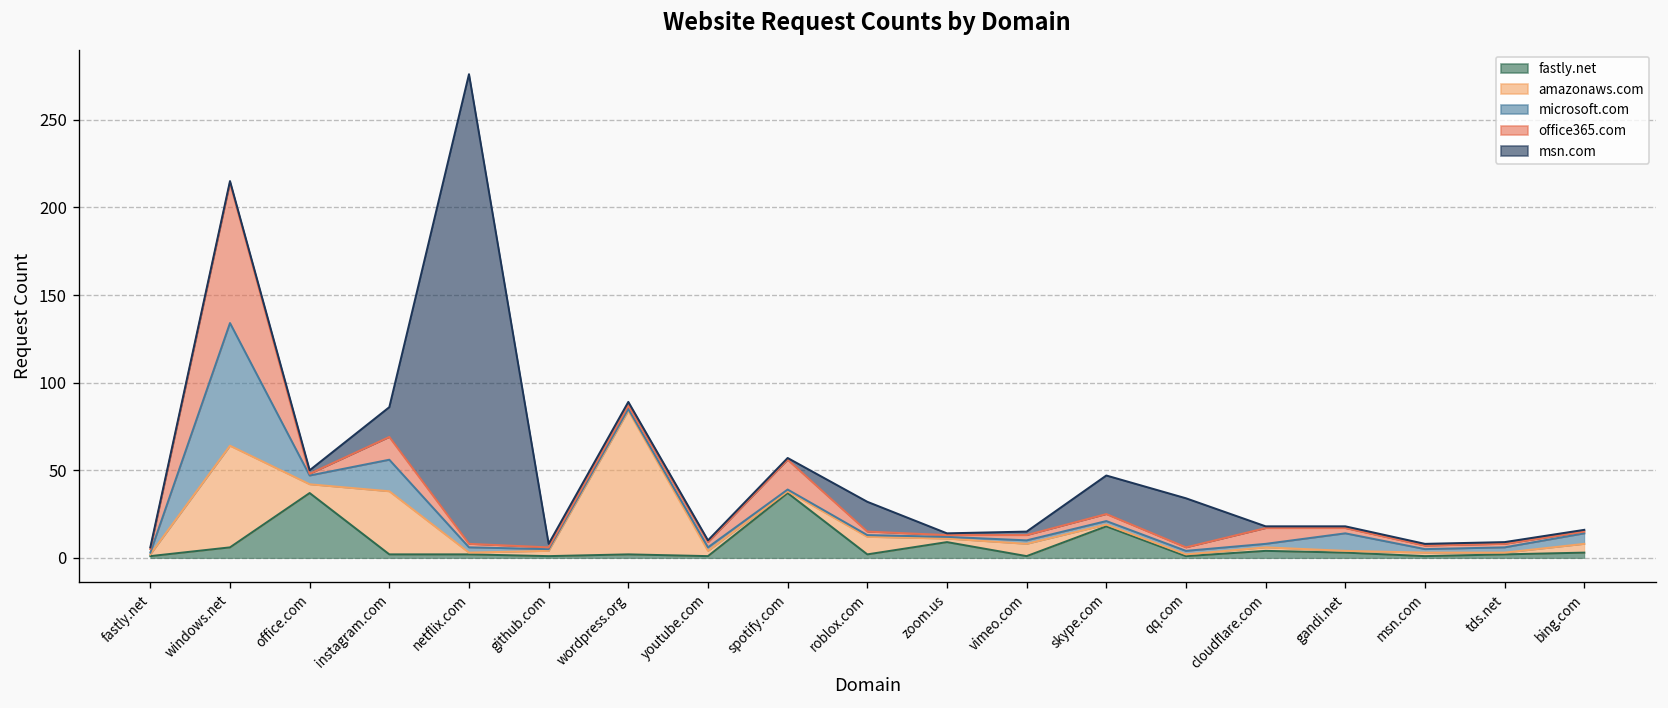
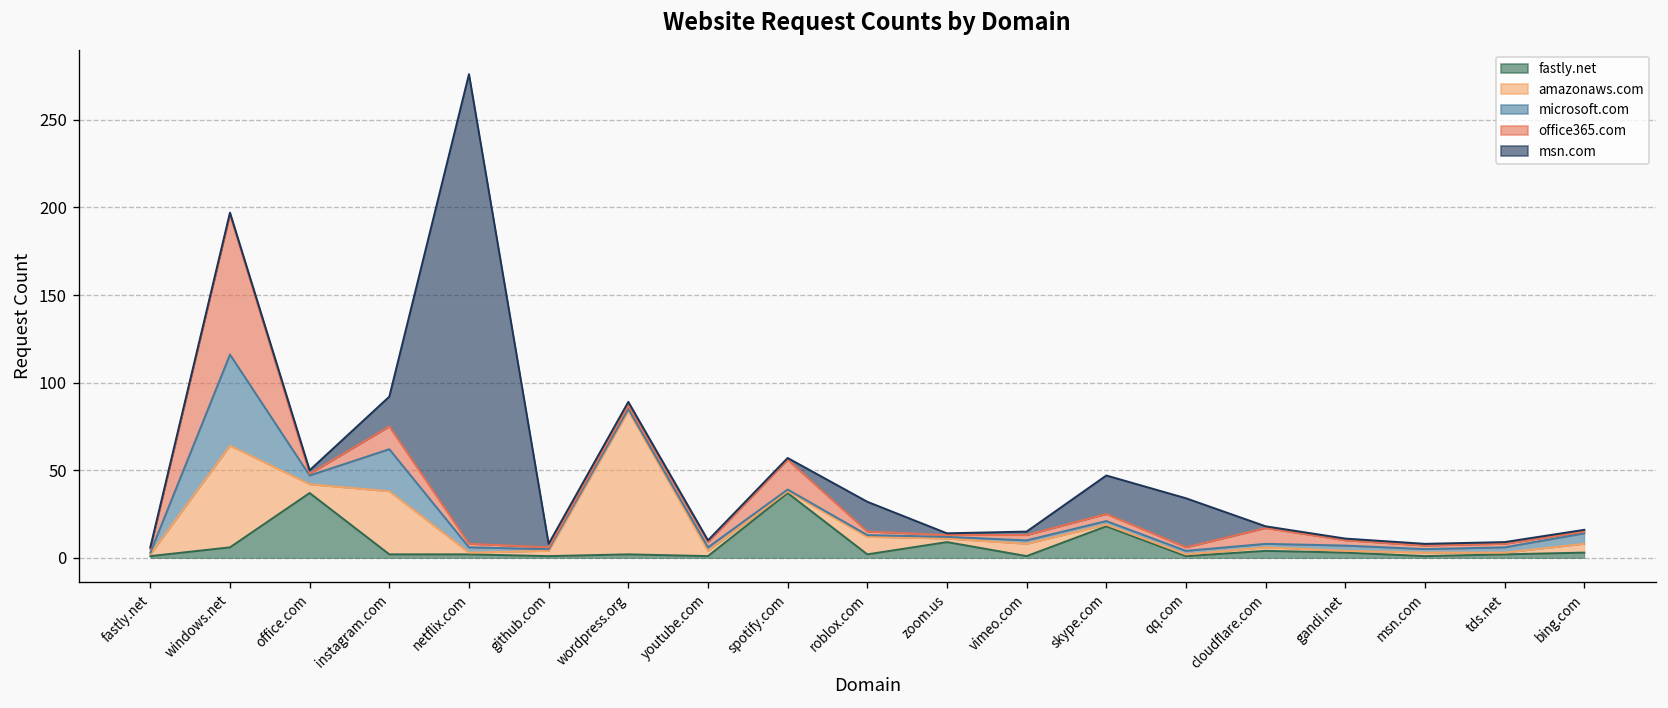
  {
    "microsoft.com": {
-     "windows.net": 70,
-     "instagram.com": 18,
+     "windows.net": 52,
+     "instagram.com": 24,
      "netflix.com": 3,
      "youtube.com": 2,
      "vimeo.com": 2,
      "skype.com": 2,
      "qq.com": 2,
      "cloudflare.com": 2,
-     "gandi.net": 10,
+     "gandi.net": 3,
      "msn.com": 2,
      "tds.net": 3
    }
  }
